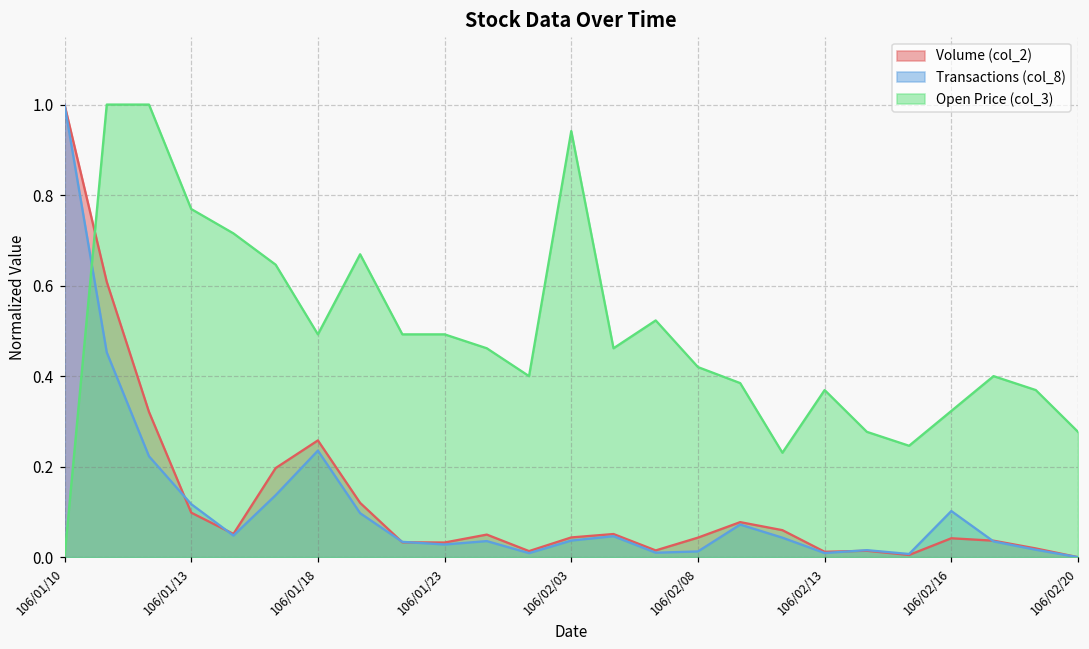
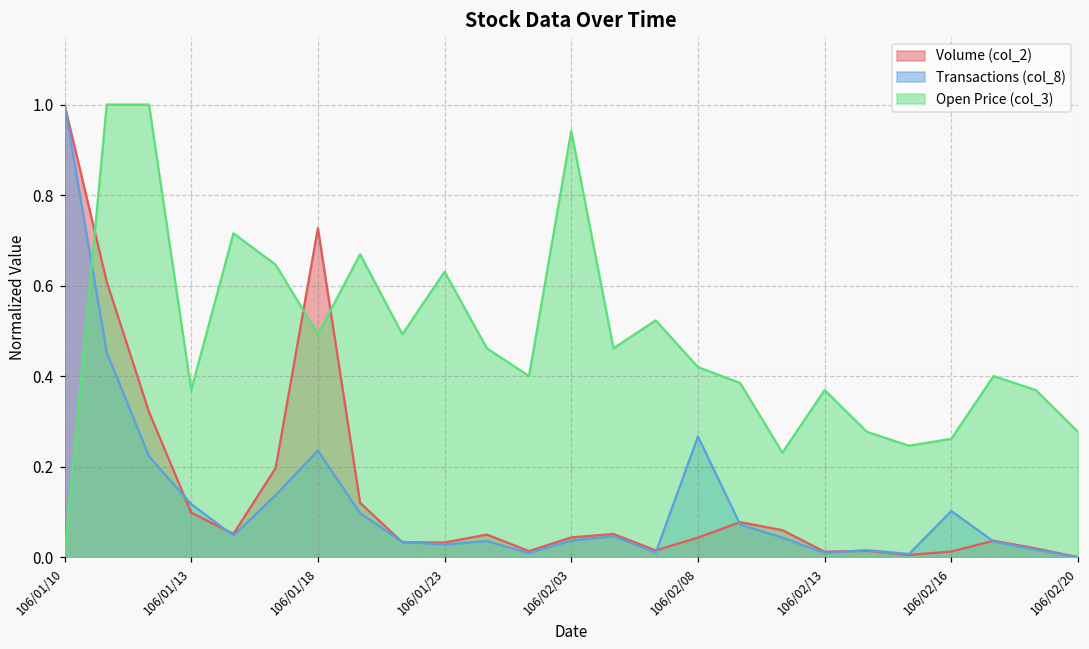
  {
    "Volume (col_2)": {
      "106/01/13": 0.10,
-     "106/01/18": 0.26,
+     "106/01/18": 0.73,
      "106/02/03": 0.04,
      "106/02/08": 0.04,
-     "106/02/16": 0.04
+     "106/02/16": 0.01
    },
    "Transactions (col_8)": {
      "106/01/13": 0.12,
      "106/01/18": 0.24,
      "106/02/03": 0.04,
-     "106/02/08": 0.01,
+     "106/02/08": 0.27,
      "106/02/16": 0.10
    },
    "Open Price (col_3)": {
      "106/01/10": 0.00,
-     "106/01/13": 0.77,
+     "106/01/13": 0.37,
      "106/01/18": 0.49,
-     "106/01/23": 0.49,
+     "106/01/23": 0.63,
      "106/02/03": 0.94,
      "106/02/08": 0.42,
      "106/02/13": 0.37,
-     "106/02/16": 0.32,
+     "106/02/16": 0.26,
      "106/02/20": 0.28
    }
  }
